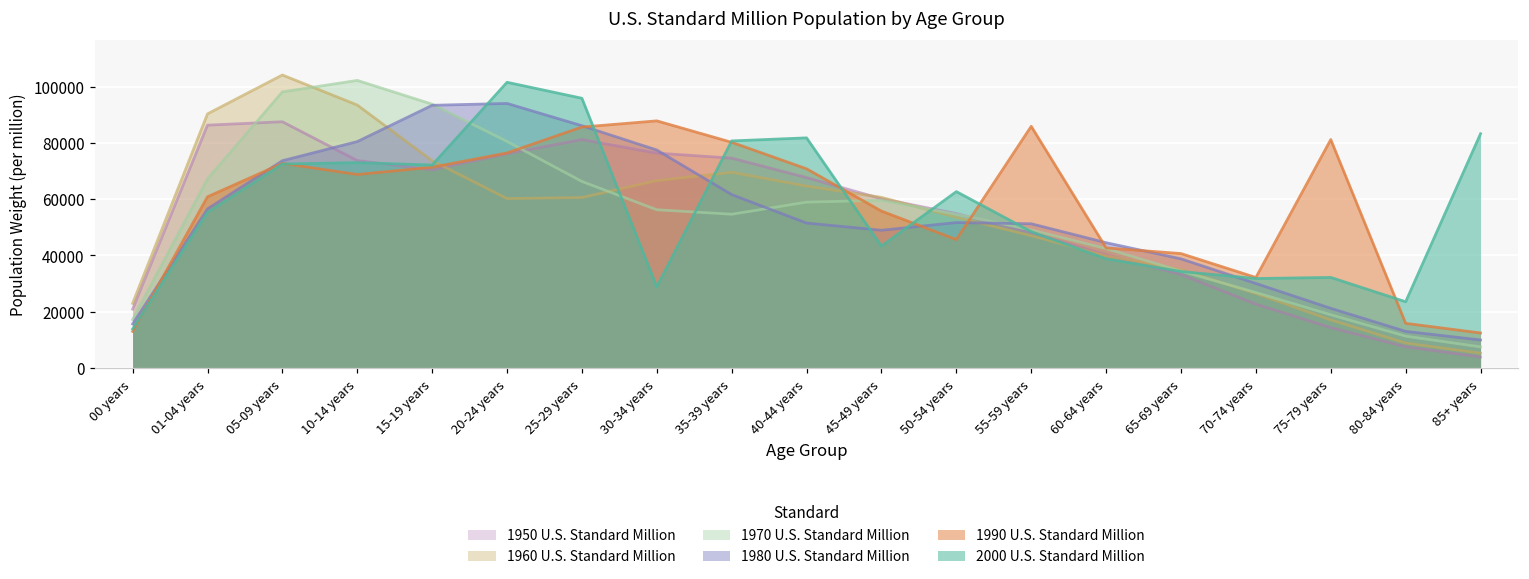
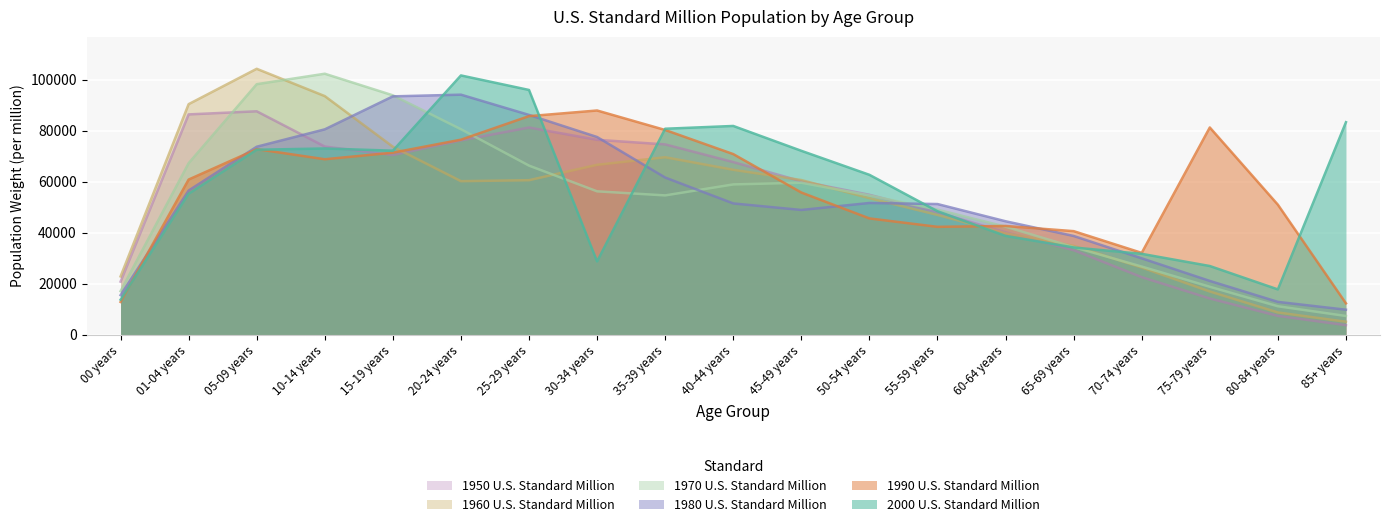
  {
    "1990 U.S. Standard Million": {
      "01-04 years": 61000,
      "10-14 years": 69000,
      "30-34 years": 88000,
      "40-44 years": 71000,
      "45-49 years": 56000,
      "50-54 years": 46000,
-     "55-59 years": 86000,
+     "55-59 years": 42000,
      "65-69 years": 41000,
      "75-79 years": 81000,
-     "80-84 years": 16000,
+     "80-84 years": 51000,
      "85+ years": 12000
    },
    "2000 U.S. Standard Million": {
      "01-04 years": 55000,
      "20-24 years": 102000,
      "25-29 years": 96000,
      "30-34 years": 29000,
      "40-44 years": 82000,
-     "45-49 years": 43000,
+     "45-49 years": 72000,
      "50-54 years": 63000,
      "60-64 years": 39000,
-     "75-79 years": 32000,
-     "80-84 years": 23000,
+     "75-79 years": 27000,
+     "80-84 years": 18000,
      "85+ years": 83000
    }
  }
